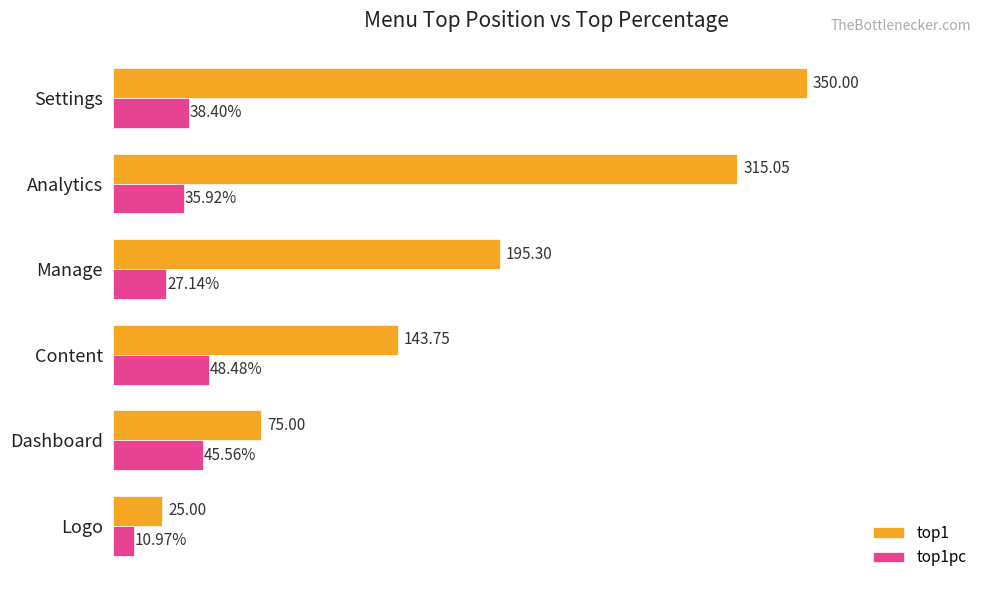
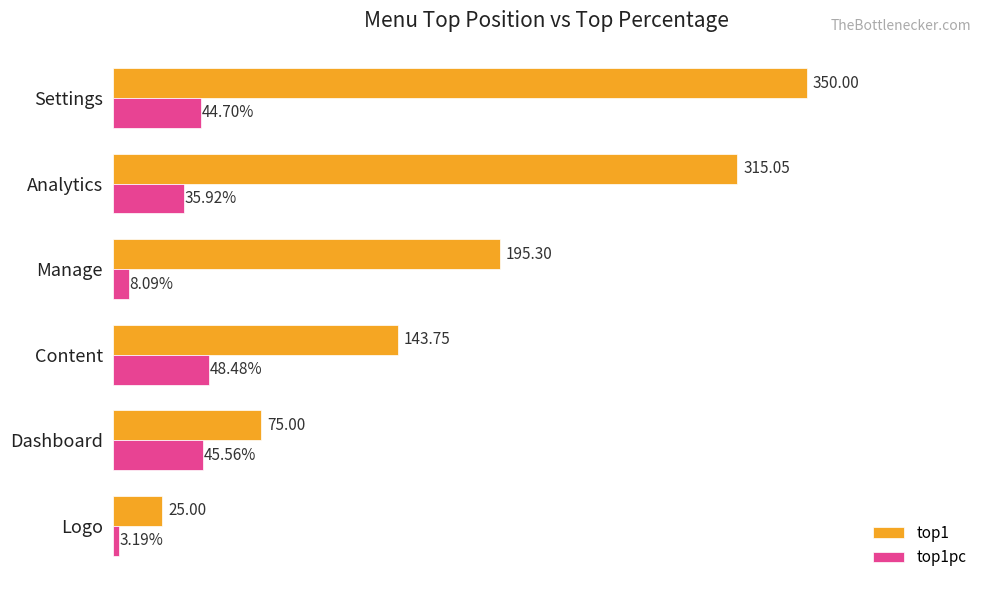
  {
    "top1": {
      "Settings": "350.00",
      "Analytics": "315.05",
      "Manage": "195.30",
      "Content": "143.75",
      "Dashboard": "75.00",
      "Logo": "25.00"
    },
    "top1pc": {
-     "Settings": "38.40%",
+     "Settings": "44.70%",
      "Analytics": "35.92%",
-     "Manage": "27.14%",
+     "Manage": "8.09%",
      "Content": "48.48%",
      "Dashboard": "45.56%",
-     "Logo": "10.97%"
+     "Logo": "3.19%"
    }
  }
